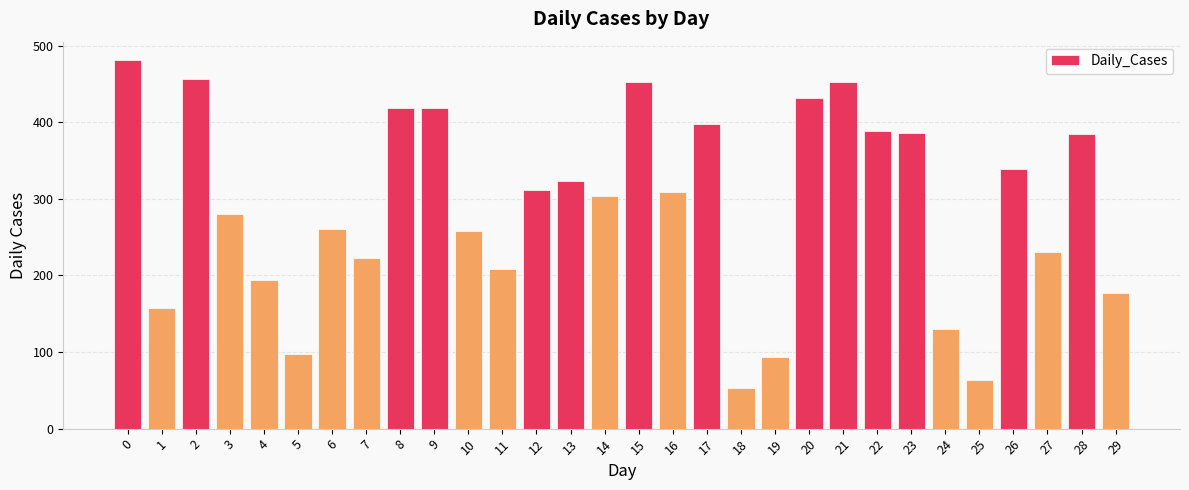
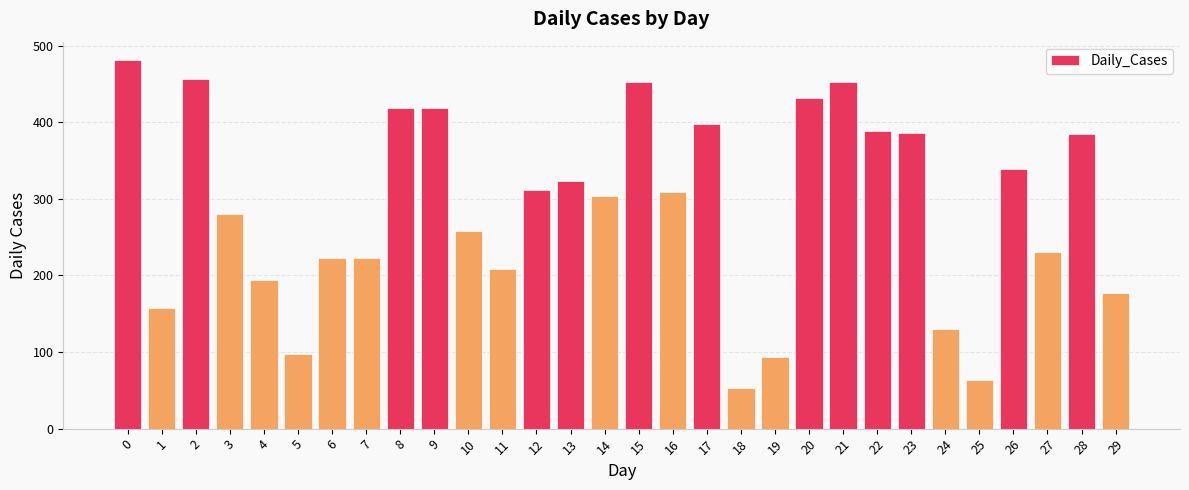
  {
    "0": 480,
    "1": 160,
    "2": 460,
    "3": 280,
    "4": 190,
    "5": 100,
-   "6": 260,
+   "6": 220,
    "7": 220,
    "8": 420,
    "9": 420,
    "10": 260,
    "11": 210,
    "12": 310,
    "13": 320,
    "14": 300,
    "15": 450,
    "16": 310,
    "17": 400,
    "18": 50,
    "19": 90,
    "20": 430,
    "21": 450,
    "22": 390,
    "23": 390,
    "24": 130,
    "25": 60,
    "26": 340,
    "27": 230,
    "28": 390,
    "29": 180
  }
